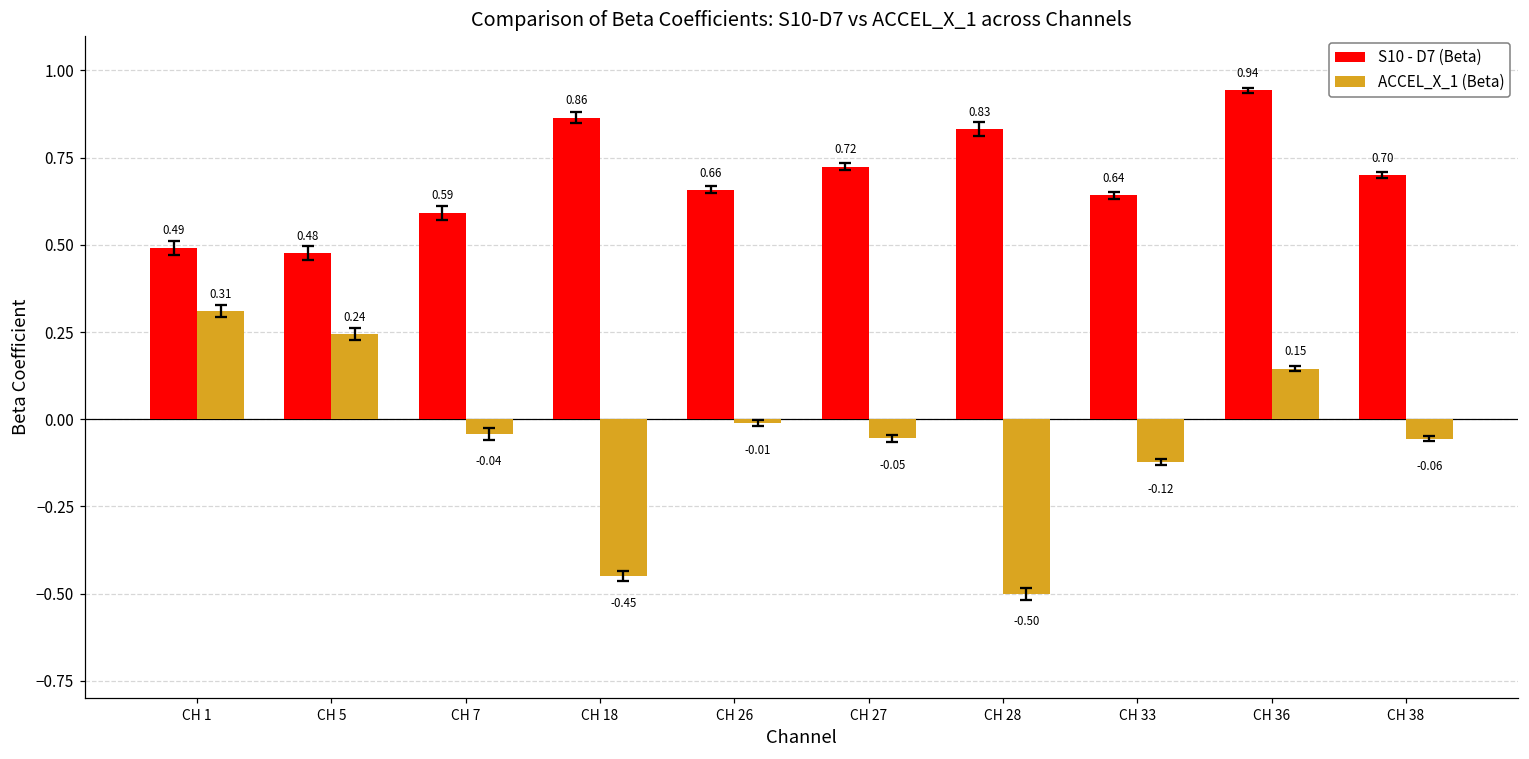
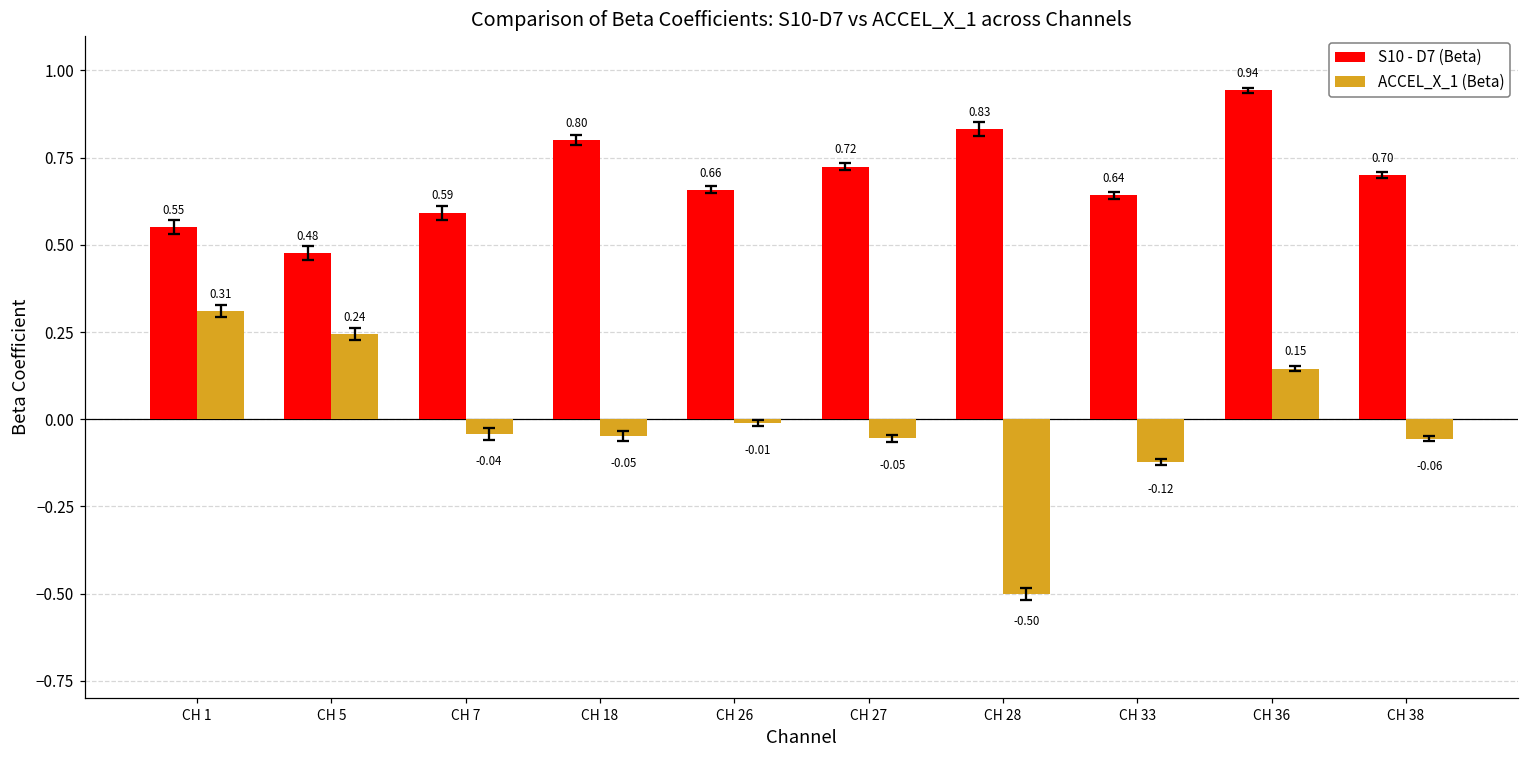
  {
    "S10 - D7 (Beta)": {
-     "CH 1": 0.49,
+     "CH 1": 0.55,
      "CH 5": 0.48,
      "CH 7": 0.59,
-     "CH 18": 0.86,
+     "CH 18": 0.80,
      "CH 26": 0.66,
      "CH 27": 0.72,
      "CH 28": 0.83,
      "CH 33": 0.64,
      "CH 36": 0.94,
      "CH 38": 0.70
    },
    "ACCEL_X_1 (Beta)": {
      "CH 1": 0.31,
      "CH 5": 0.24,
      "CH 7": -0.04,
-     "CH 18": -0.45,
+     "CH 18": -0.05,
      "CH 26": -0.01,
      "CH 27": -0.05,
      "CH 28": -0.50,
      "CH 33": -0.12
    }
  }
